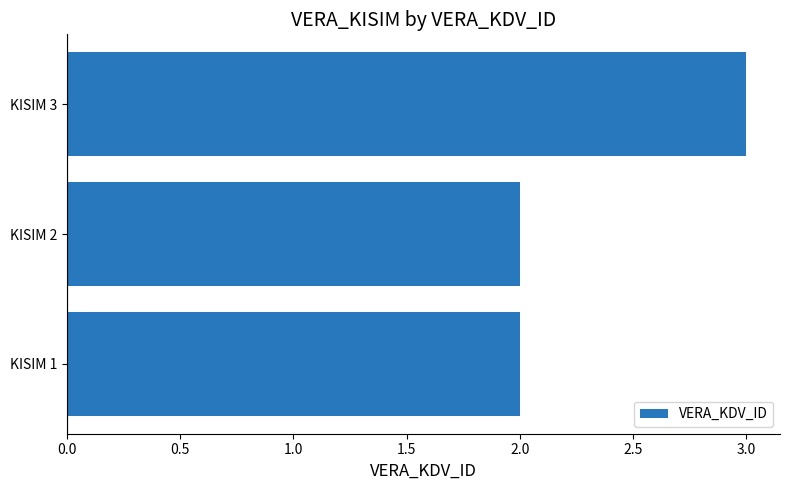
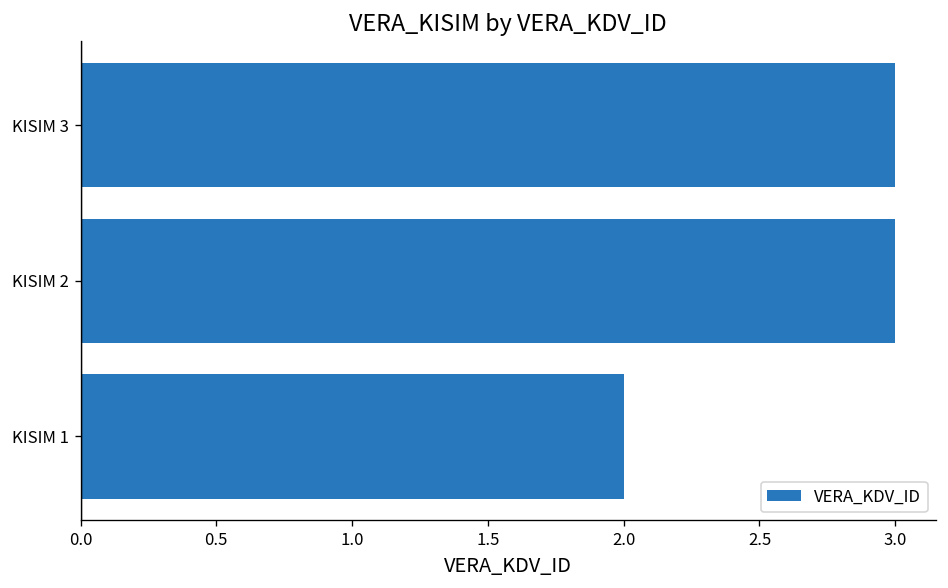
  {
    "KISIM 3": 3,
-   "KISIM 2": 2,
+   "KISIM 2": 3,
    "KISIM 1": 2
  }
